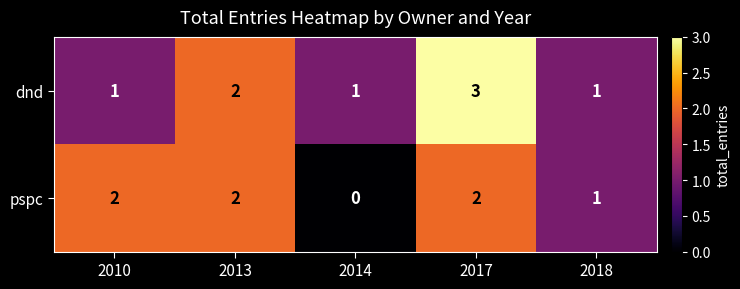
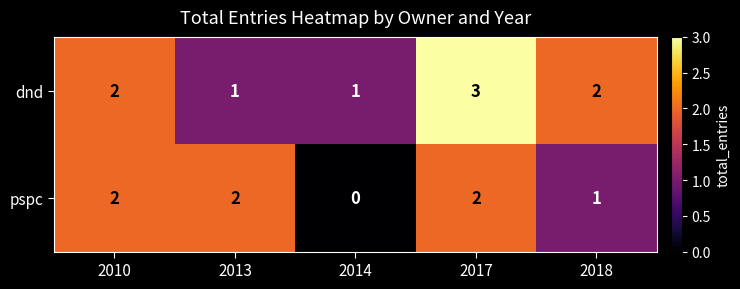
  {
    "dnd": {
-     "2010": 1,
-     "2013": 2,
+     "2010": 2,
+     "2013": 1,
      "2014": 1,
      "2017": 3,
-     "2018": 1
+     "2018": 2
    },
    "pspc": {
      "2010": 2,
      "2013": 2,
      "2014": 0,
      "2017": 2,
      "2018": 1
    }
  }
